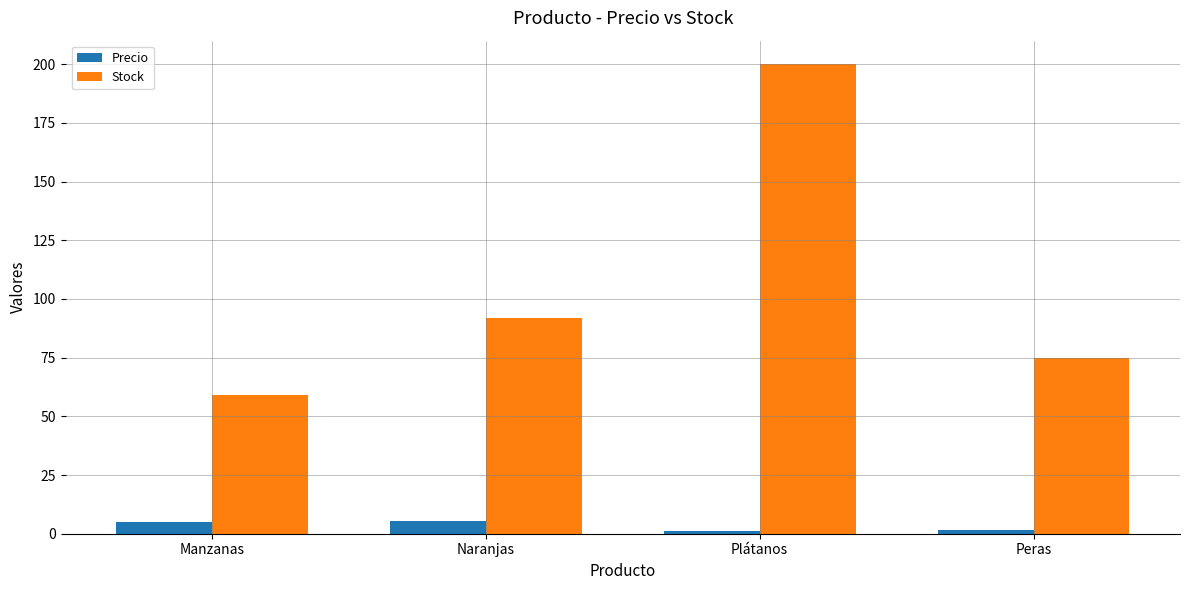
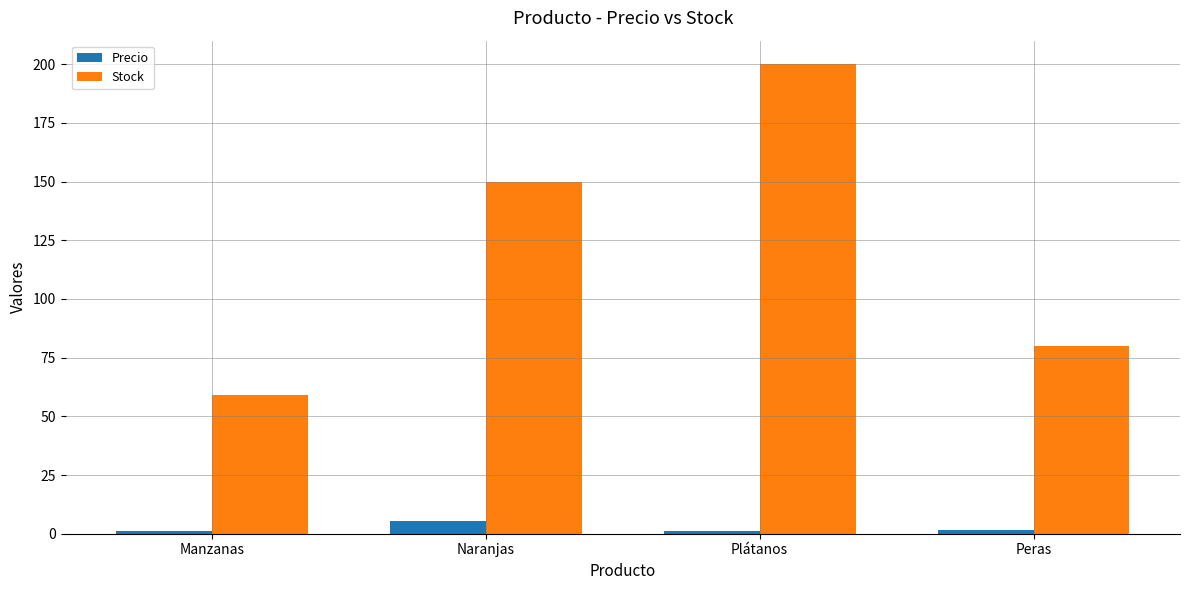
  {
    "Precio": {
-     "Manzanas": 5,
+     "Manzanas": 1,
      "Naranjas": 5,
      "Peras": 2
    },
    "Stock": {
      "Manzanas": 59,
-     "Naranjas": 92,
+     "Naranjas": 150,
      "Plátanos": 200,
-     "Peras": 75
+     "Peras": 80
    }
  }
